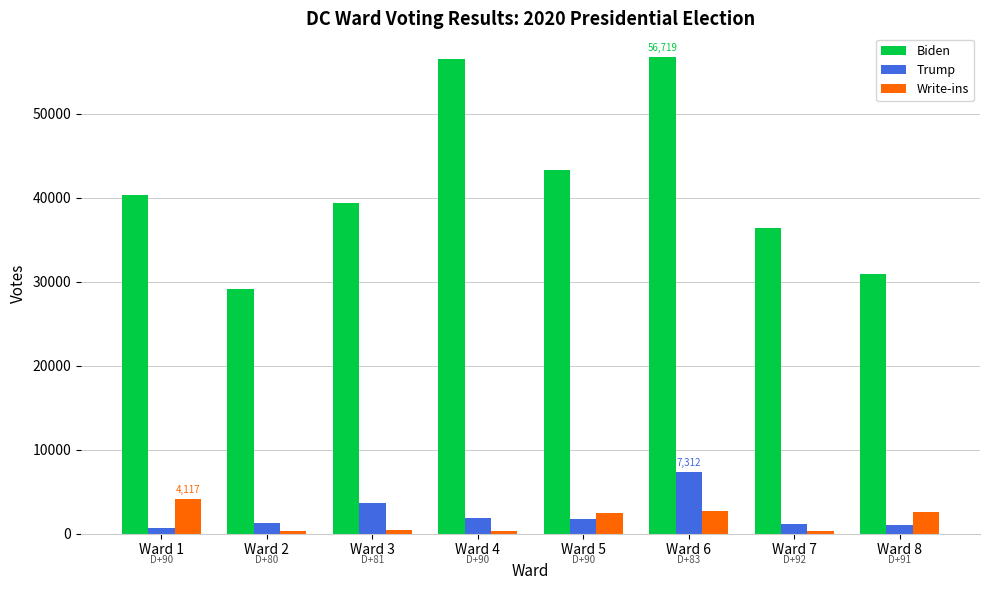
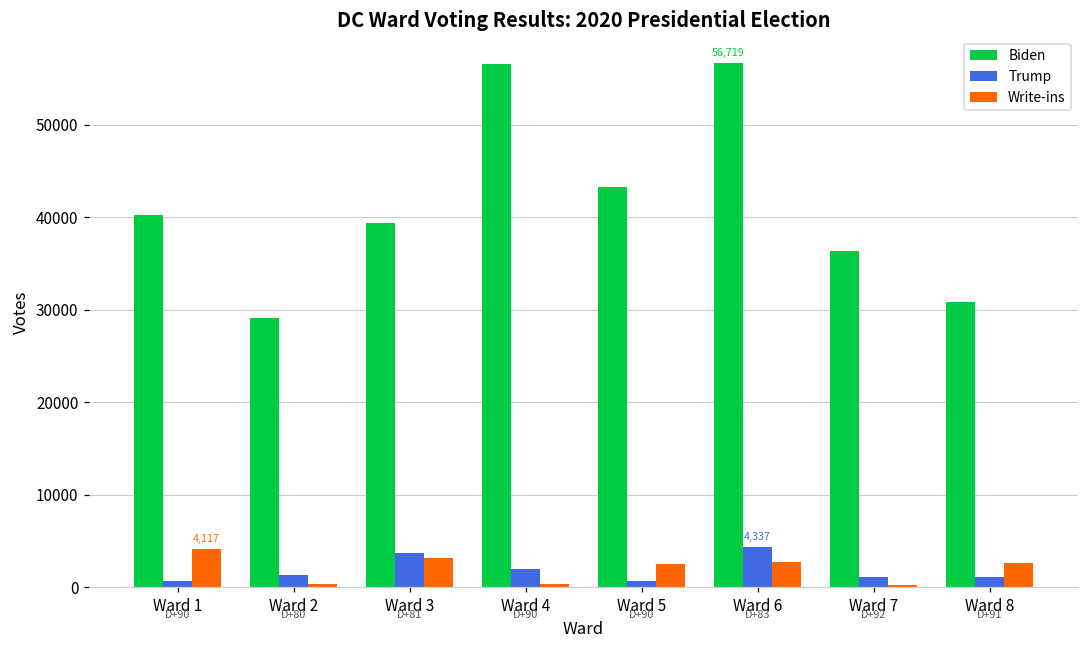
  {
    "Biden": {
      "Ward 6": "56,719"
    },
    "Trump": {
-     "Ward 5": "2000",
-     "Ward 6": "7,312"
+     "Ward 5": "1000",
+     "Ward 6": "4,337"
    },
    "Write-ins": {
      "Ward 2": "0",
-     "Ward 3": "0",
+     "Ward 3": "3000",
      "Ward 4": "0",
      "Ward 5": "2000",
      "Ward 6": "3000",
      "Ward 8": "3000"
    }
  }
